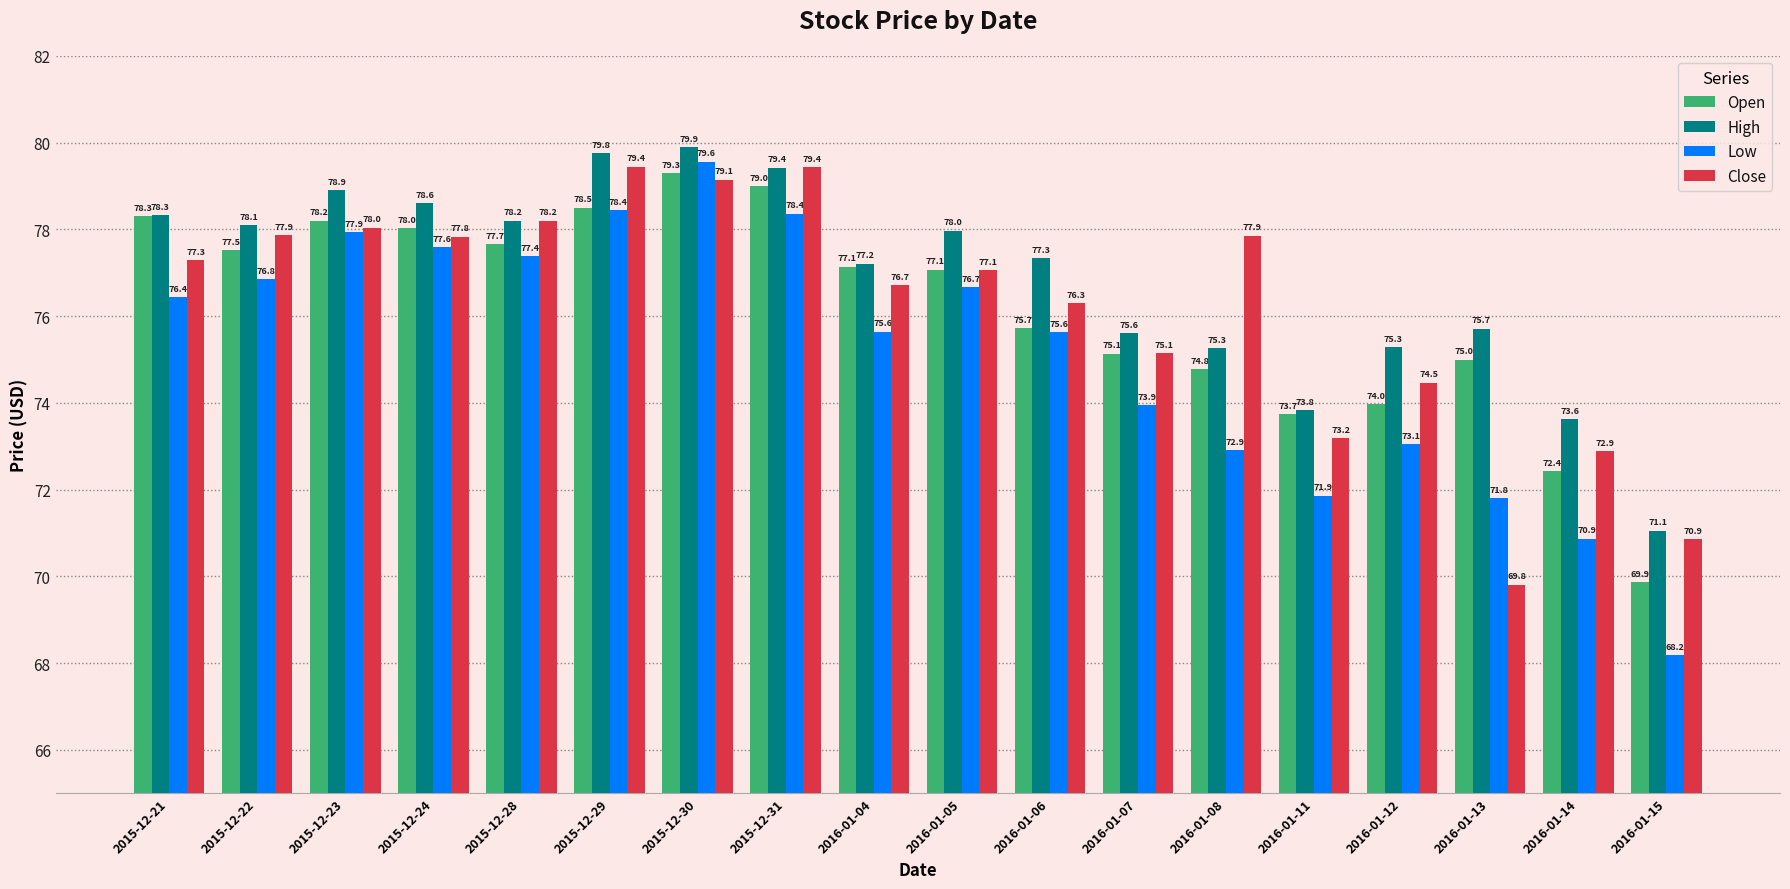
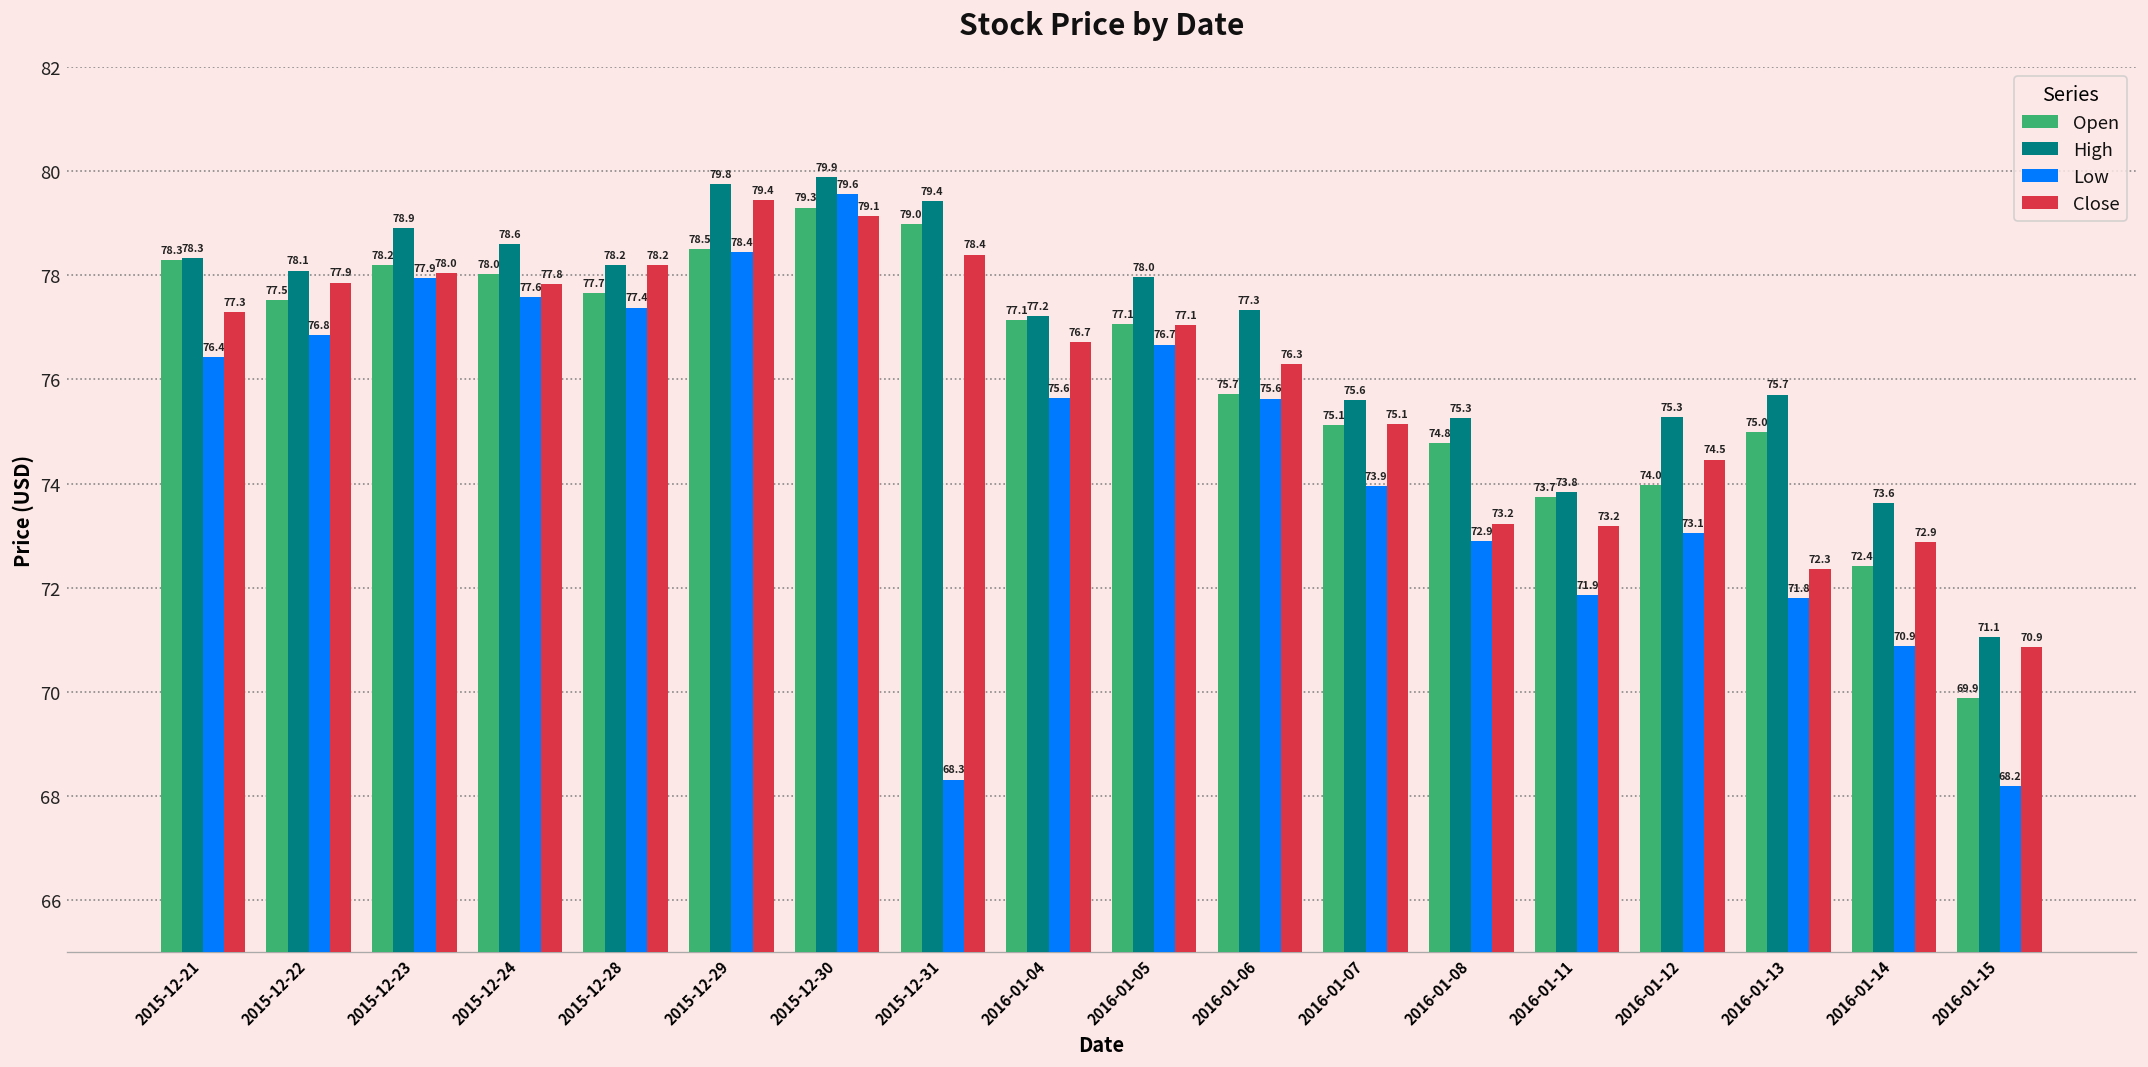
  {
    "Open": {
      "2015-12-21": 78.3,
      "2015-12-22": 77.5,
      "2015-12-23": 78.2,
      "2015-12-24": 78.0,
      "2015-12-28": 77.7,
      "2015-12-29": 78.5,
      "2015-12-30": 79.3,
      "2015-12-31": 79.0,
      "2016-01-04": 77.1,
      "2016-01-05": 77.1,
      "2016-01-06": 75.7,
      "2016-01-07": 75.1,
      "2016-01-08": 74.8,
      "2016-01-11": 73.7,
      "2016-01-12": 74.0,
      "2016-01-13": 75.0,
      "2016-01-14": 72.4,
      "2016-01-15": 69.9
    },
    "High": {
      "2015-12-21": 78.3,
      "2015-12-22": 78.1,
      "2015-12-23": 78.9,
      "2015-12-24": 78.6,
      "2015-12-28": 78.2,
      "2015-12-29": 79.8,
      "2015-12-30": 79.9,
      "2015-12-31": 79.4,
      "2016-01-04": 77.2,
      "2016-01-05": 78.0,
      "2016-01-06": 77.3,
      "2016-01-07": 75.6,
      "2016-01-08": 75.3,
      "2016-01-11": 73.8,
      "2016-01-12": 75.3,
      "2016-01-13": 75.7,
      "2016-01-14": 73.6,
      "2016-01-15": 71.1
    },
    "Low": {
      "2015-12-21": 76.4,
      "2015-12-22": 76.8,
      "2015-12-23": 77.9,
      "2015-12-24": 77.6,
      "2015-12-28": 77.4,
      "2015-12-29": 78.4,
      "2015-12-30": 79.6,
-     "2015-12-31": 78.4,
+     "2015-12-31": 68.3,
      "2016-01-04": 75.6,
      "2016-01-05": 76.7,
      "2016-01-06": 75.6,
      "2016-01-07": 73.9,
      "2016-01-08": 72.9,
      "2016-01-11": 71.9,
      "2016-01-12": 73.1,
      "2016-01-13": 71.8,
      "2016-01-14": 70.9,
      "2016-01-15": 68.2
    },
    "Close": {
      "2015-12-21": 77.3,
      "2015-12-22": 77.9,
      "2015-12-23": 78.0,
      "2015-12-24": 77.8,
      "2015-12-28": 78.2,
      "2015-12-29": 79.4,
      "2015-12-30": 79.1,
-     "2015-12-31": 79.4,
+     "2015-12-31": 78.4,
      "2016-01-04": 76.7,
      "2016-01-05": 77.1,
      "2016-01-06": 76.3,
      "2016-01-07": 75.1,
-     "2016-01-08": 77.9,
+     "2016-01-08": 73.2,
      "2016-01-11": 73.2,
      "2016-01-12": 74.5,
-     "2016-01-13": 69.8,
+     "2016-01-13": 72.3,
      "2016-01-14": 72.9,
      "2016-01-15": 70.9
    }
  }
